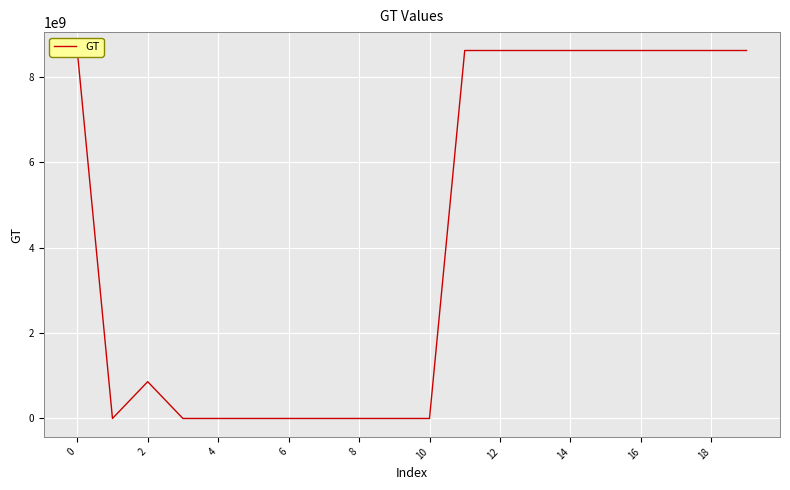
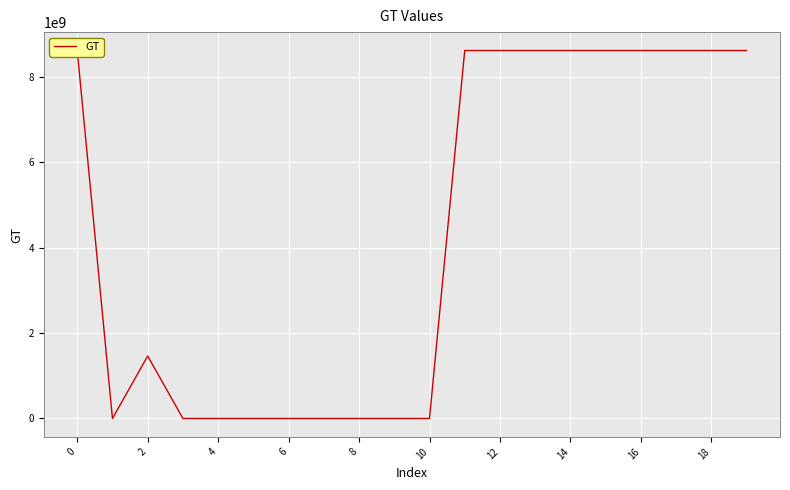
  {
-   "2": 900000000,
+   "2": 1500000000,
    "4": 0,
    "6": 0,
    "8": 0,
    "10": 0,
    "12": 8600000000,
    "14": 8600000000,
    "16": 8600000000,
    "18": 8600000000
  }
